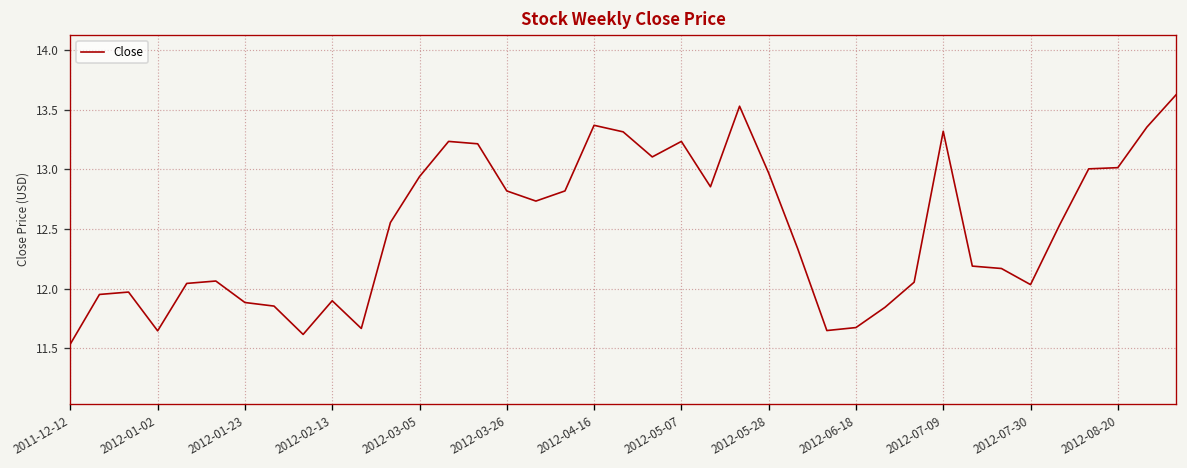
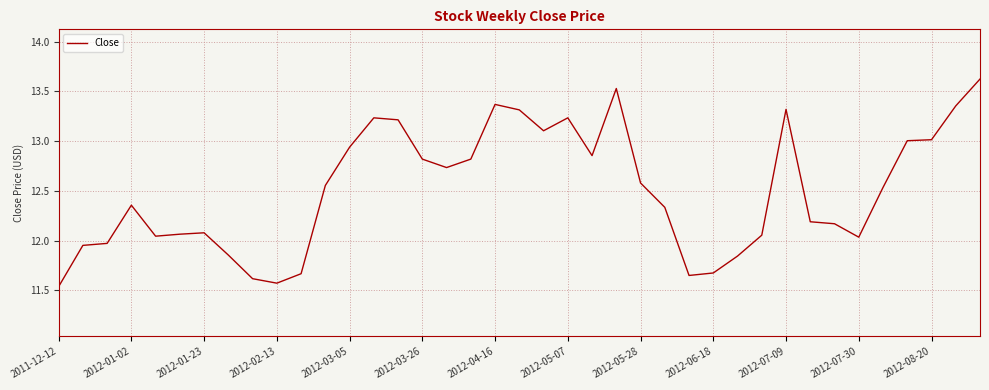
  {
    "2011-12-12": 11.5,
-   "2012-01-02": 11.6,
-   "2012-01-23": 11.9,
-   "2012-02-13": 11.9,
+   "2012-01-02": 12.4,
+   "2012-01-23": 12.1,
+   "2012-02-13": 11.6,
    "2012-03-05": 12.9,
    "2012-03-26": 12.8,
    "2012-04-16": 13.4,
    "2012-05-07": 13.2,
-   "2012-05-28": 13.0,
+   "2012-05-28": 12.6,
    "2012-06-18": 11.7,
    "2012-07-09": 13.3,
    "2012-07-30": 12.0,
    "2012-08-20": 13.0
  }
